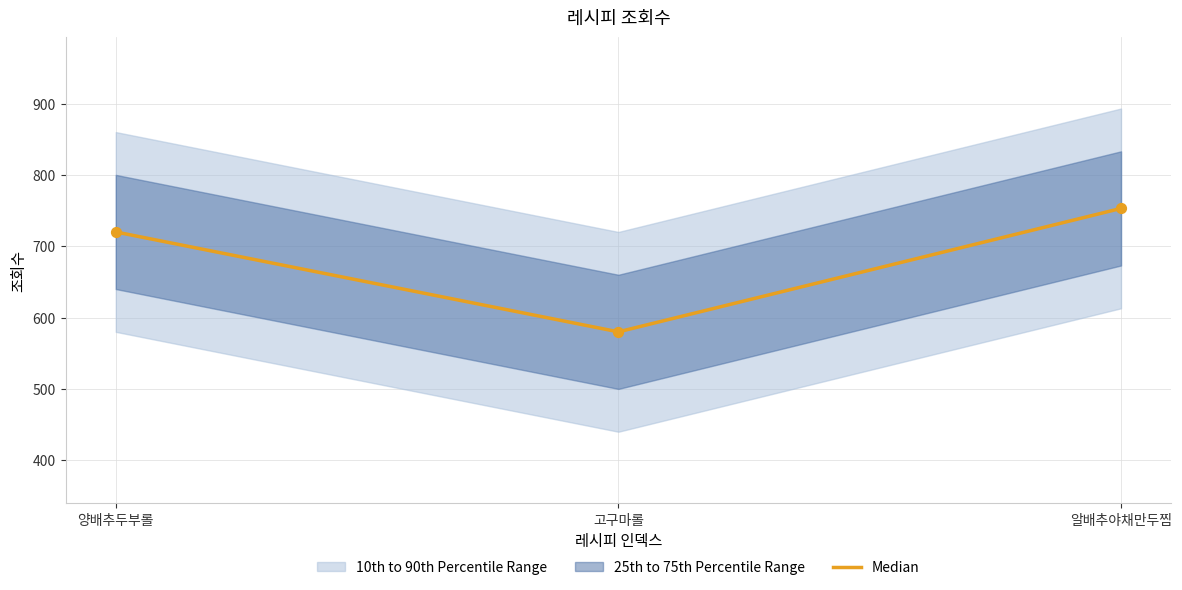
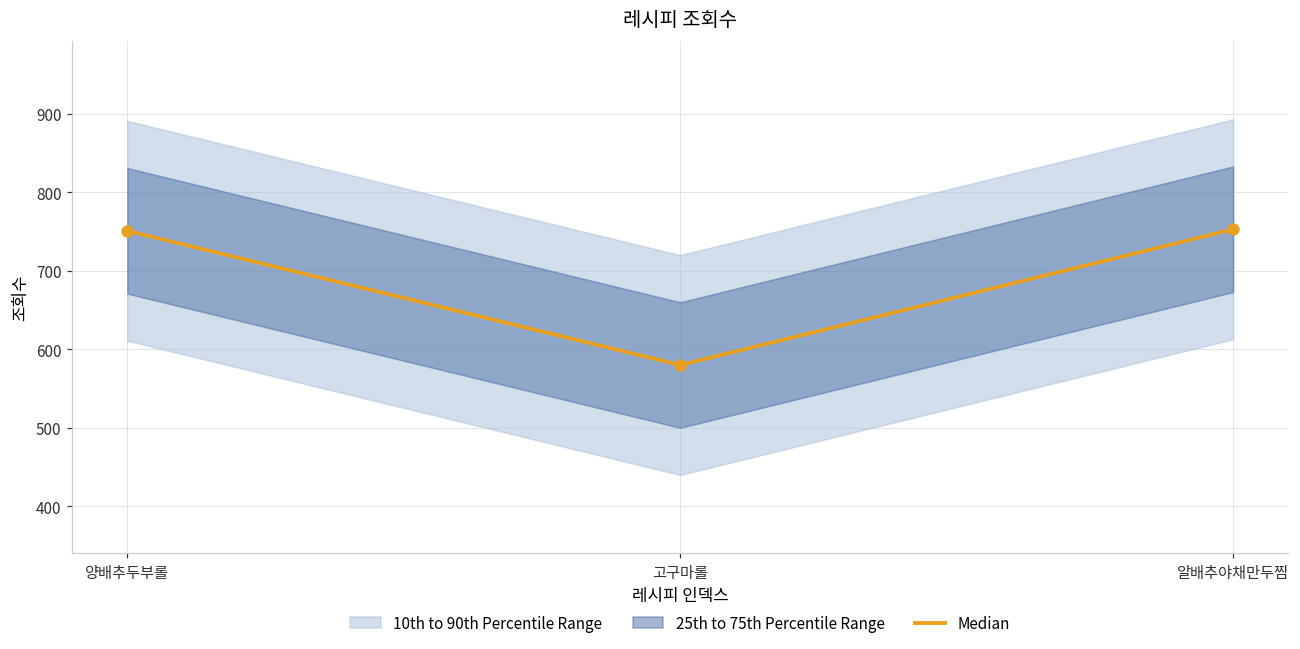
  {
    "Median": {
-     "양배추두부롤": 720,
+     "양배추두부롤": 750,
      "고구마롤": 580,
      "알배추야채만두찜": 750
    }
  }
